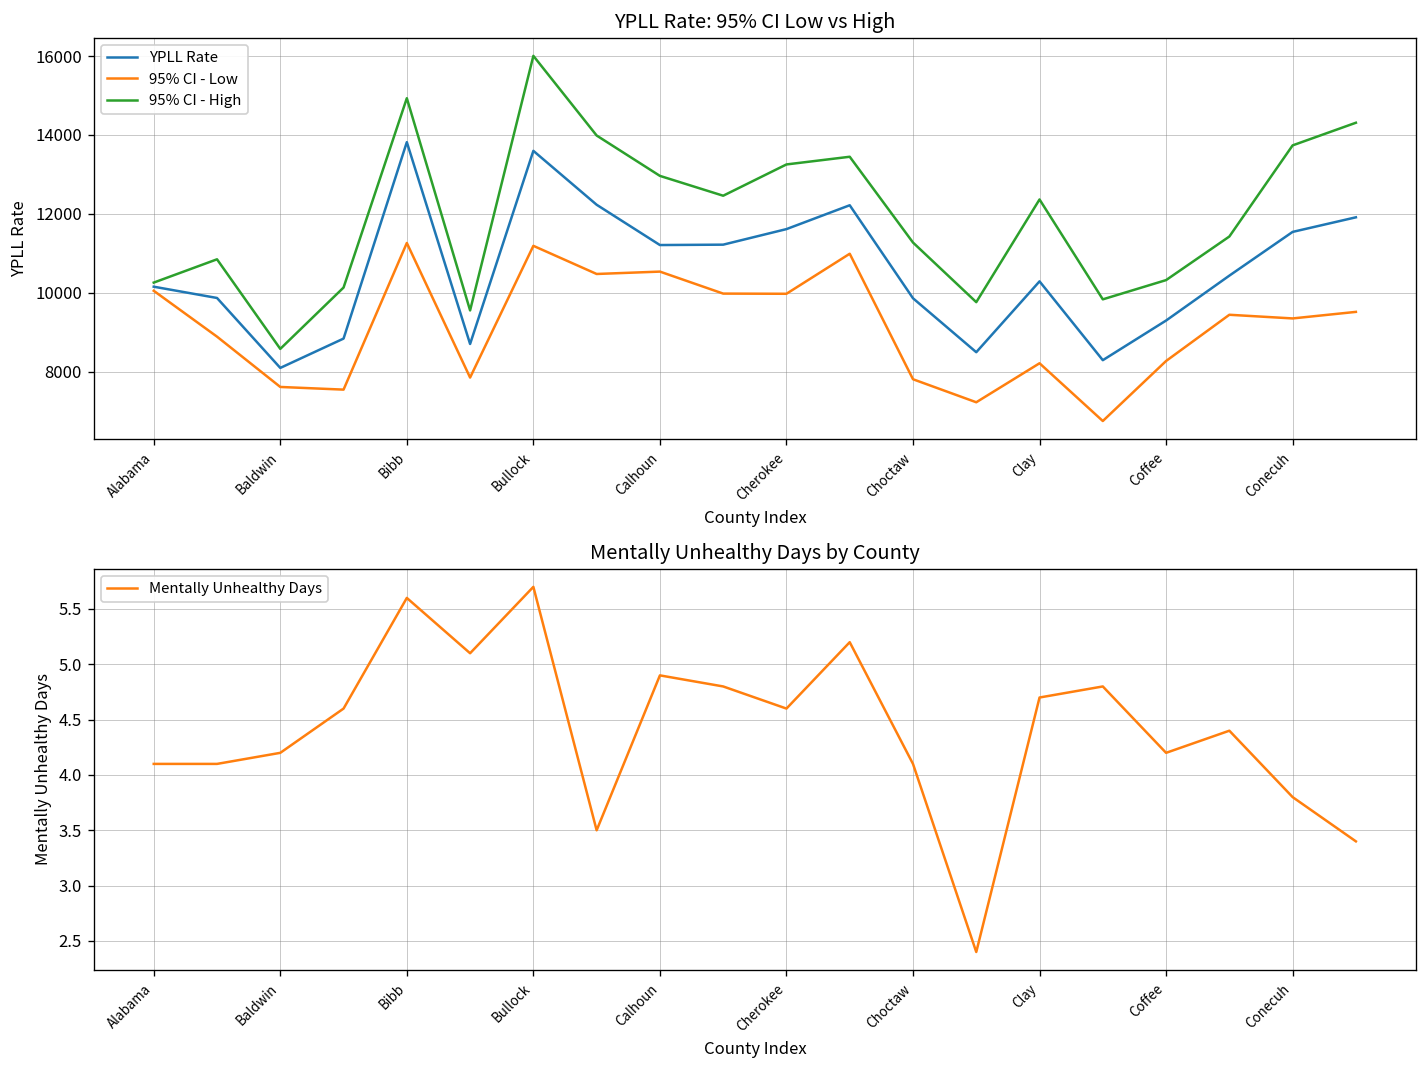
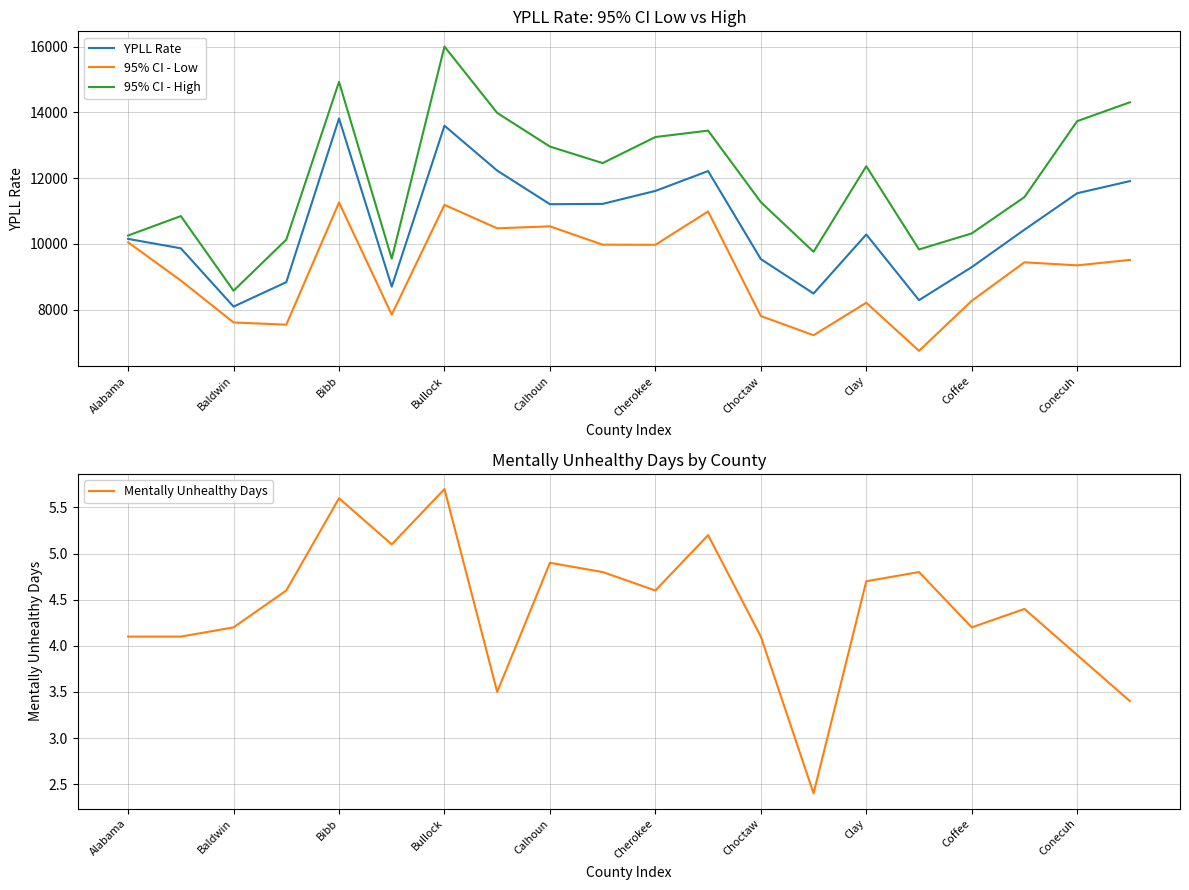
  {
    "YPLL Rate: 95% CI Low vs High": {
      "YPLL Rate": {
        "Alabama": 10200,
        "Baldwin": 8100,
        "Bibb": 13800,
        "Bullock": 13600,
        "Calhoun": 11200,
        "Cherokee": 11600,
-       "Choctaw": 9900,
+       "Choctaw": 9500,
        "Clay": 10300,
        "Coffee": 9300,
        "Conecuh": 11500
      },
      "95% CI - Low": {
        "Alabama": 10000,
        "Baldwin": 7600,
        "Bibb": 11300,
        "Bullock": 11200,
        "Calhoun": 10500,
        "Cherokee": 10000,
        "Choctaw": 7800,
        "Clay": 8200,
        "Coffee": 8300,
        "Conecuh": 9300
      },
      "95% CI - High": {
        "Alabama": 10300,
        "Baldwin": 8600,
        "Bibb": 14900,
        "Bullock": 16000,
        "Calhoun": 13000,
        "Cherokee": 13300,
        "Choctaw": 11300,
        "Clay": 12400,
        "Coffee": 10300,
        "Conecuh": 13700
      }
    },
    "Mentally Unhealthy Days by County": {
      "Alabama": 4.1,
      "Baldwin": 4.2,
      "Bibb": 5.6,
      "Bullock": 5.7,
      "Calhoun": 4.9,
      "Cherokee": 4.6,
      "Choctaw": 4.1,
      "Clay": 4.7,
      "Coffee": 4.2,
-     "Conecuh": 3.8
+     "Conecuh": 3.9
    }
  }
